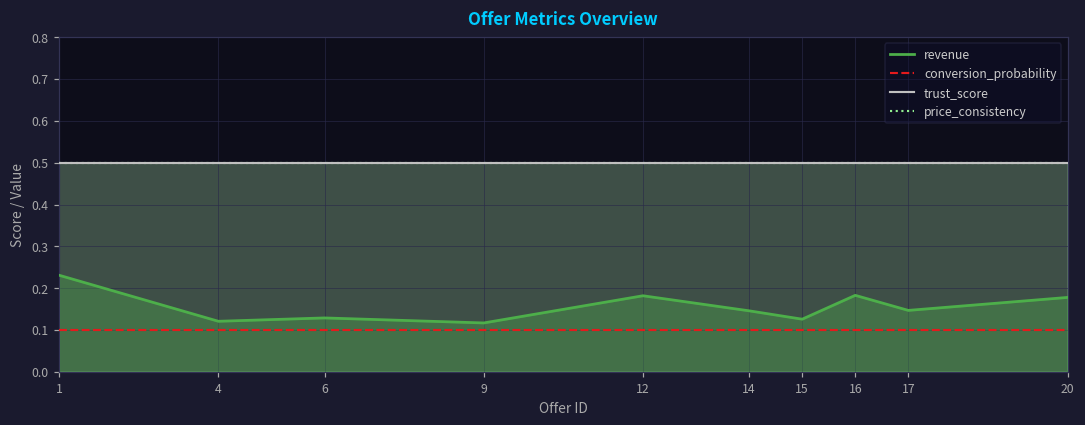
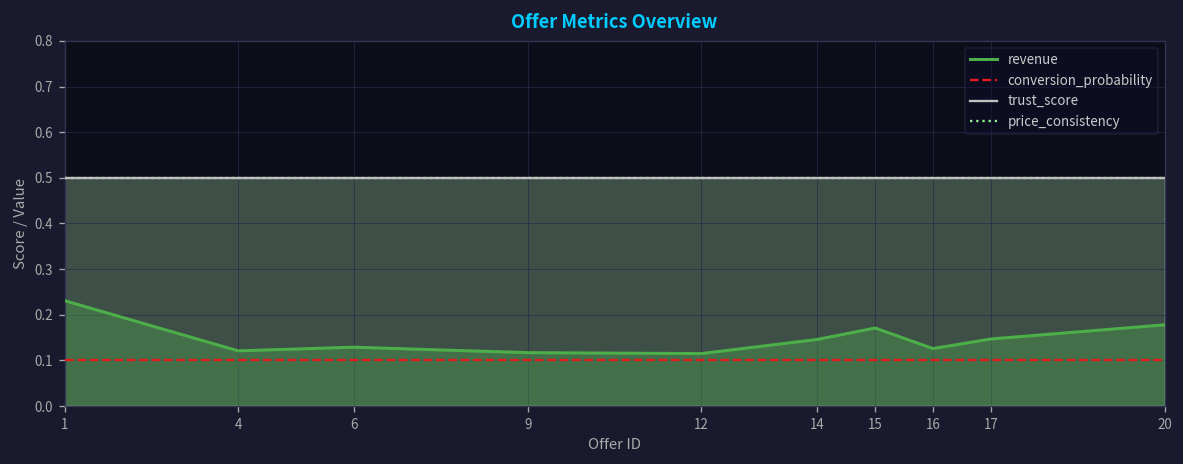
  {
    "revenue": {
      "1": 0.23,
      "4": 0.12,
      "6": 0.13,
      "9": 0.12,
-     "12": 0.18,
+     "12": 0.12,
      "14": 0.15,
-     "15": 0.13,
-     "16": 0.18,
+     "15": 0.17,
+     "16": 0.13,
      "17": 0.15,
      "20": 0.18
    },
    "conversion_probability": {
      "1": 0.10,
      "4": 0.10,
      "6": 0.10,
      "9": 0.10,
      "12": 0.10,
      "14": 0.10,
      "15": 0.10,
      "16": 0.10,
      "17": 0.10,
      "20": 0.10
    },
    "price_consistency": {
      "1": 0.50,
      "4": 0.50,
      "6": 0.50,
      "9": 0.50,
      "12": 0.50,
      "14": 0.50,
      "15": 0.50,
      "16": 0.50,
      "17": 0.50,
      "20": 0.50
    }
  }
